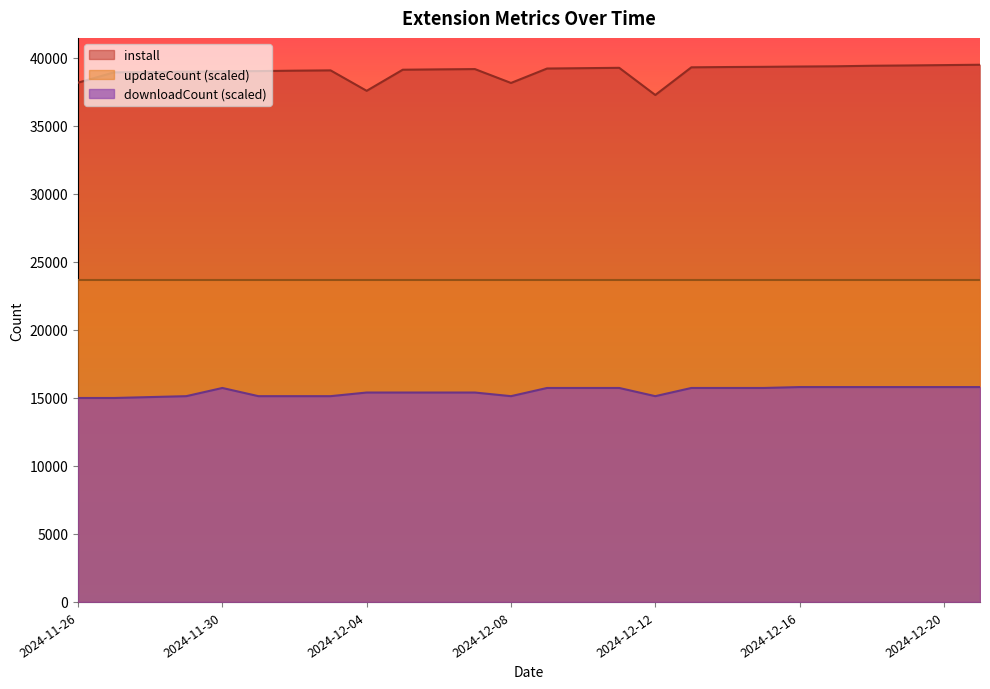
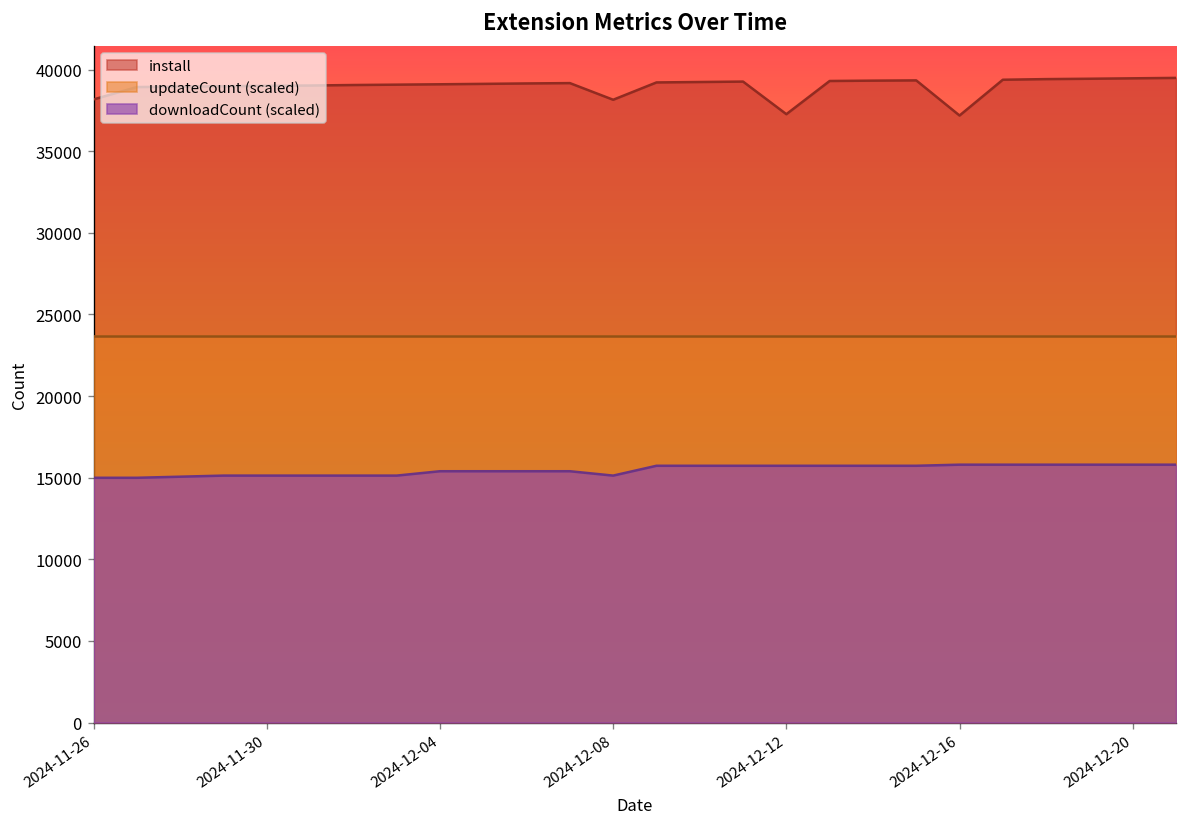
  {
    "install": {
      "2024-11-26": 38200,
-     "2024-12-04": 37600,
+     "2024-12-04": 39100,
      "2024-12-08": 38200,
      "2024-12-12": 37300,
-     "2024-12-16": 39400,
+     "2024-12-16": 37200,
      "2024-12-20": 39500
    },
    "updateCount (scaled)": {
      "2024-11-26": 23700,
      "2024-11-30": 23700,
      "2024-12-04": 23700,
      "2024-12-08": 23700,
      "2024-12-12": 23700,
      "2024-12-16": 23700,
      "2024-12-20": 23700
    },
    "downloadCount (scaled)": {
      "2024-11-26": 15000,
-     "2024-11-30": 15700,
+     "2024-11-30": 15100,
      "2024-12-04": 15400,
      "2024-12-08": 15100,
-     "2024-12-12": 15100,
+     "2024-12-12": 15700,
      "2024-12-16": 15800,
      "2024-12-20": 15800
    }
  }
